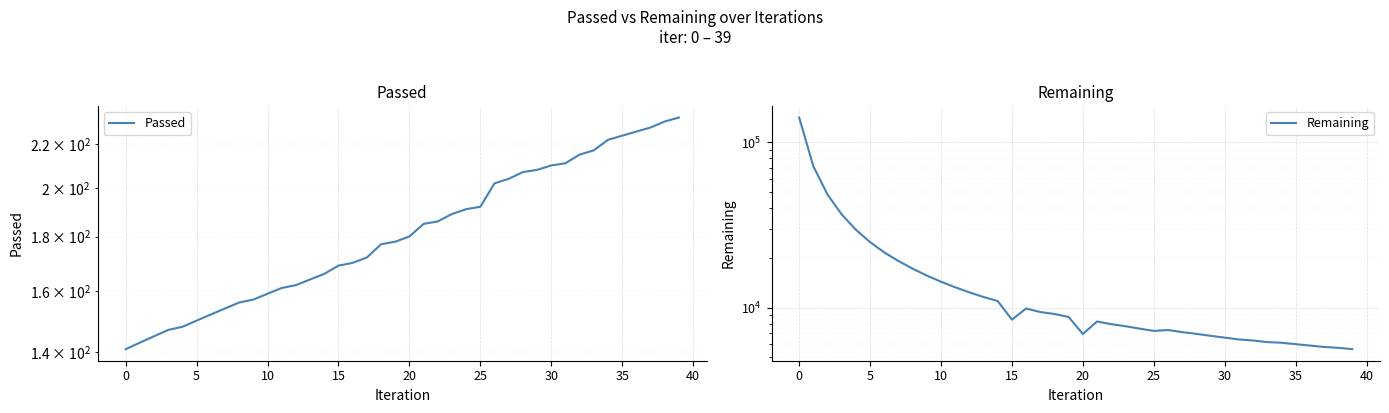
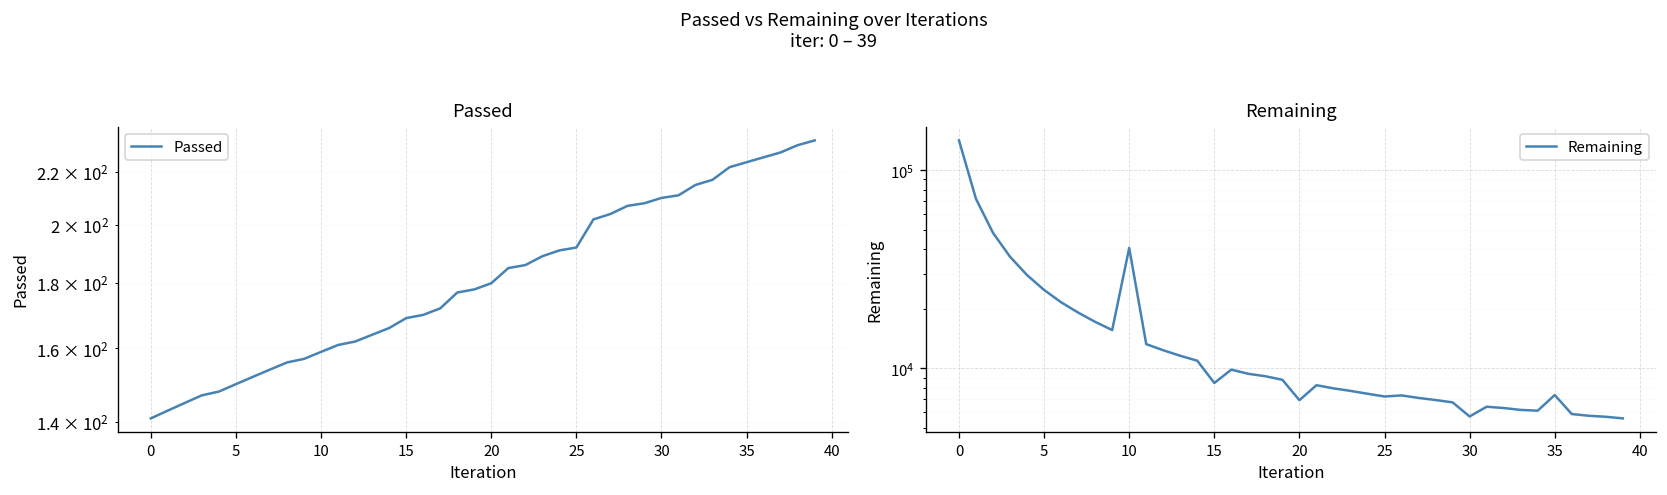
  {
    "Remaining": {
      "0": 140000,
      "5": 25000,
-     "10": 14000,
+     "10": 41000,
      "15": 8000,
      "20": 6900,
      "25": 7000,
-     "30": 6600,
-     "35": 6000
+     "30": 5700,
+     "35": 7000
    }
  }
